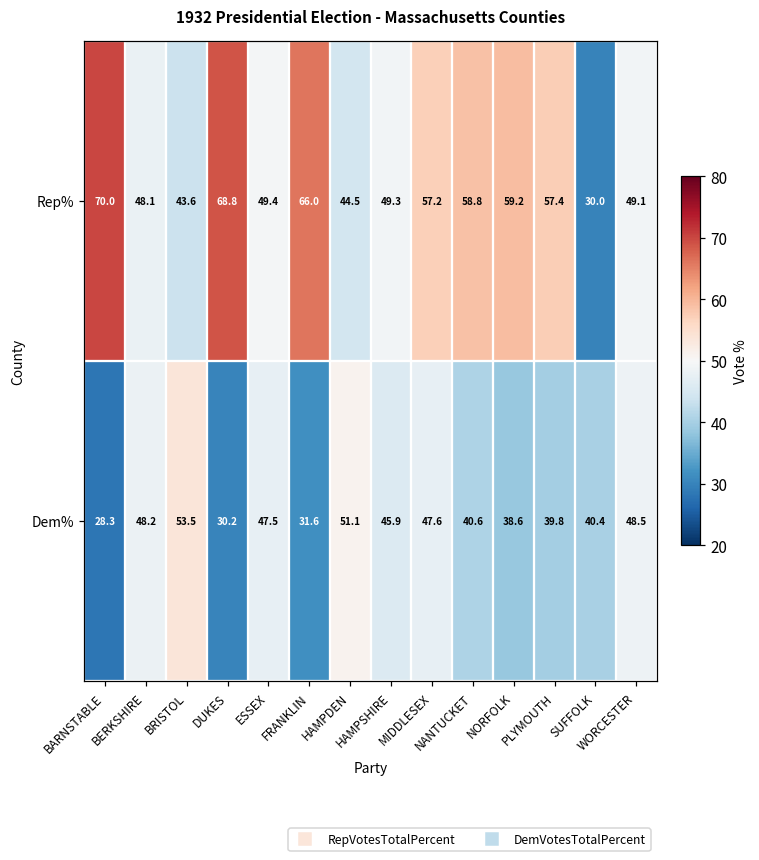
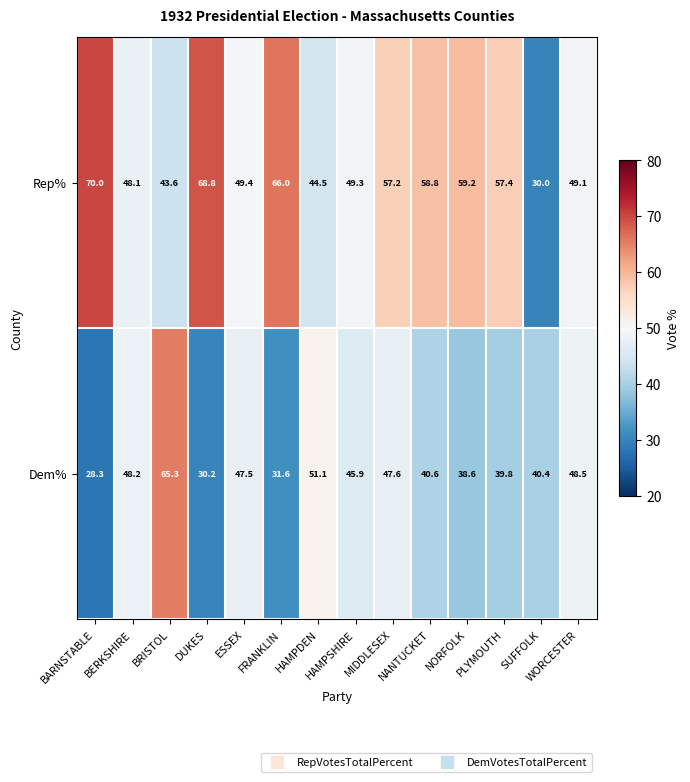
  {
    "Rep%": {
      "BARNSTABLE": 70.0,
      "BERKSHIRE": 48.1,
      "BRISTOL": 43.6,
      "DUKES": 68.8,
      "ESSEX": 49.4,
      "FRANKLIN": 66.0,
      "HAMPDEN": 44.5,
      "HAMPSHIRE": 49.3,
      "MIDDLESEX": 57.2,
      "NANTUCKET": 58.8,
      "NORFOLK": 59.2,
      "PLYMOUTH": 57.4,
      "SUFFOLK": 30.0,
      "WORCESTER": 49.1
    },
    "Dem%": {
      "BARNSTABLE": 28.3,
      "BERKSHIRE": 48.2,
-     "BRISTOL": 53.5,
+     "BRISTOL": 65.3,
      "DUKES": 30.2,
      "ESSEX": 47.5,
      "FRANKLIN": 31.6,
      "HAMPDEN": 51.1,
      "HAMPSHIRE": 45.9,
      "MIDDLESEX": 47.6,
      "NANTUCKET": 40.6,
      "NORFOLK": 38.6,
      "PLYMOUTH": 39.8,
      "SUFFOLK": 40.4,
      "WORCESTER": 48.5
    }
  }
